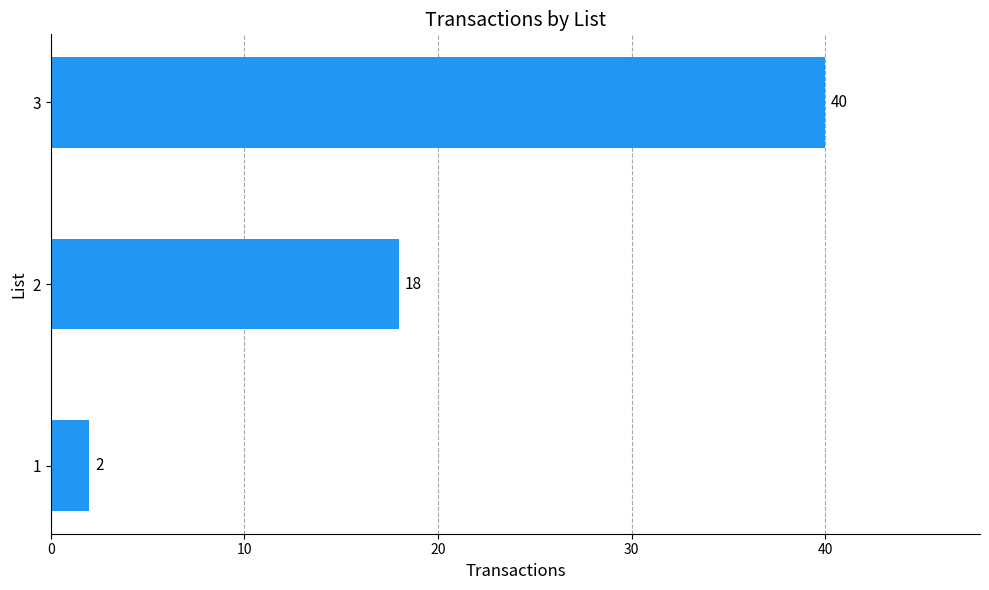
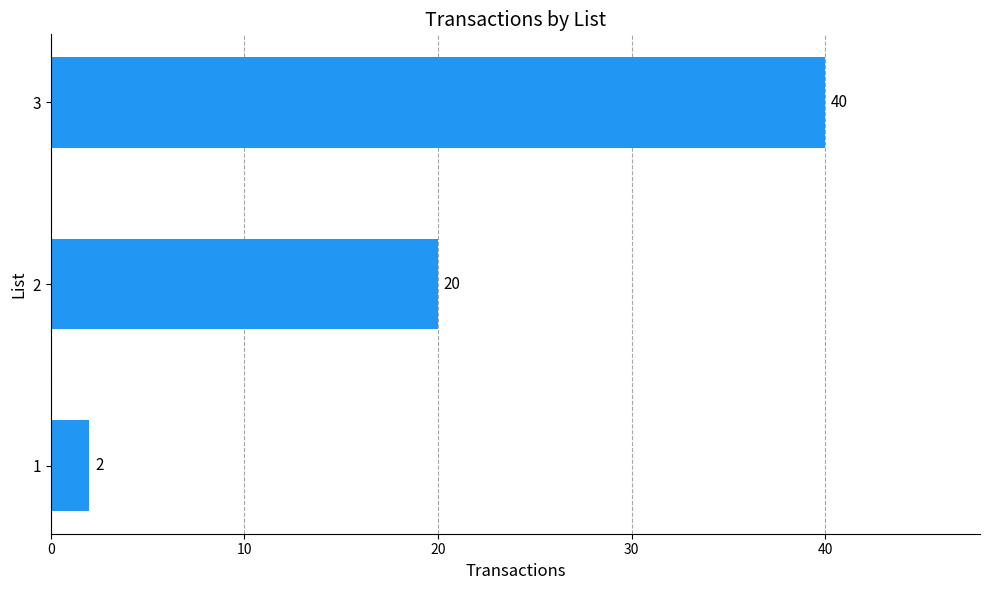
  {
    "3": 40,
-   "2": 18,
+   "2": 20,
    "1": 2
  }
